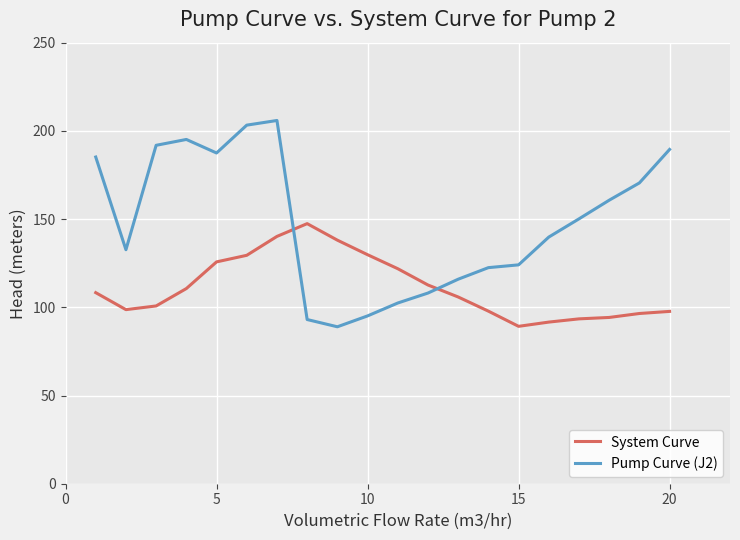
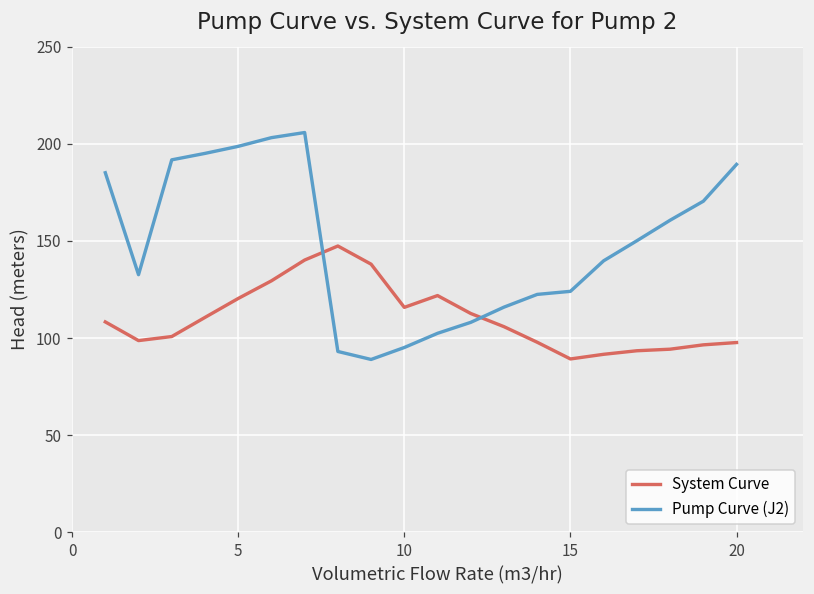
  {
    "System Curve": {
-     "5": 126,
-     "10": 130,
+     "5": 120,
+     "10": 116,
      "15": 89,
      "20": 98
    },
    "Pump Curve (J2)": {
-     "5": 187,
+     "5": 199,
      "10": 95,
      "15": 124,
      "20": 189
    }
  }
